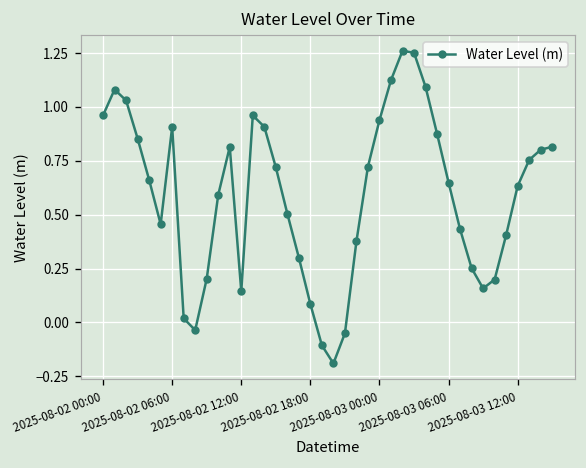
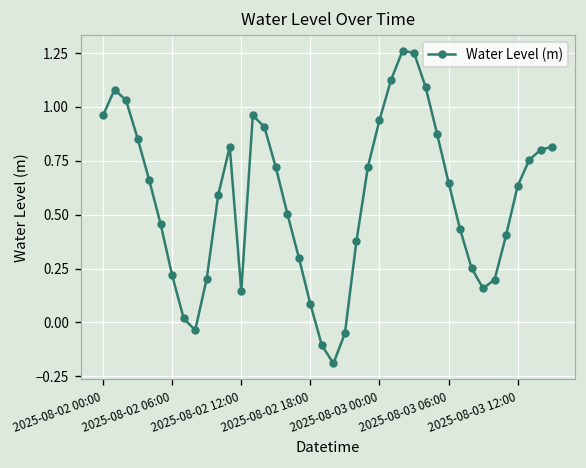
  {
    "2025-08-02 00:00": 0.96,
-   "2025-08-02 06:00": 0.91,
+   "2025-08-02 06:00": 0.22,
    "2025-08-02 12:00": 0.14,
    "2025-08-02 18:00": 0.08,
    "2025-08-03 00:00": 0.94,
    "2025-08-03 06:00": 0.65,
    "2025-08-03 12:00": 0.63
  }
